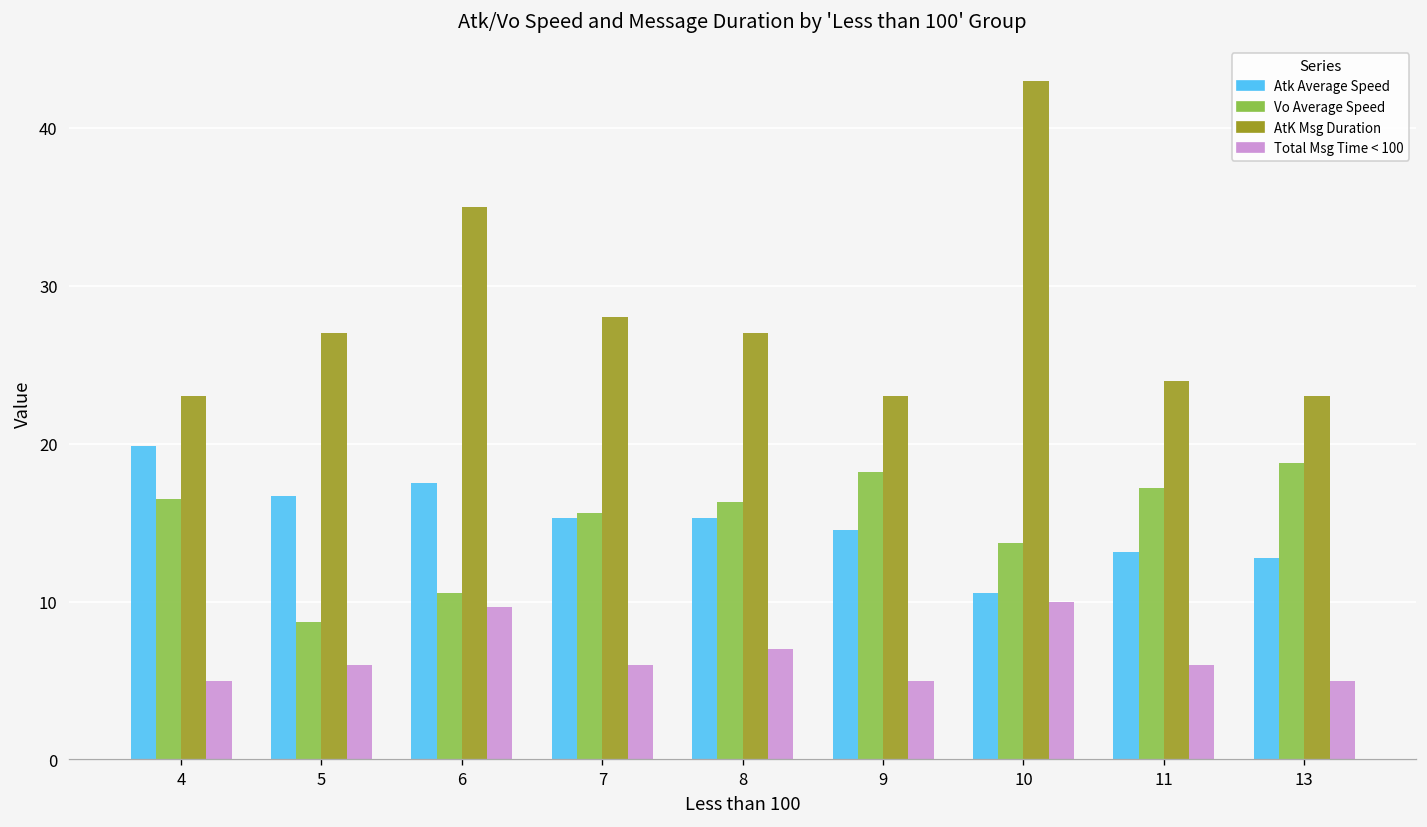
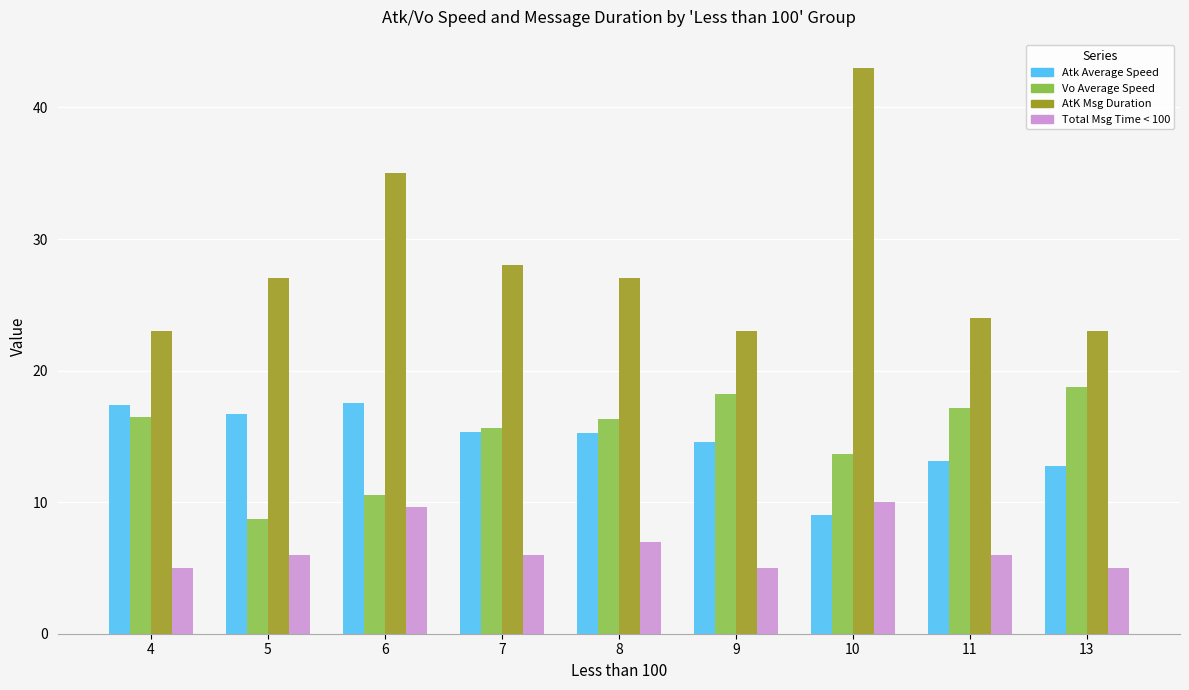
  {
    "Atk Average Speed": {
-     "4": 19.8,
+     "4": 17.4,
      "5": 16.7,
      "6": 17.5,
      "7": 15.3,
      "8": 15.3,
      "9": 14.5,
-     "10": 10.5,
+     "10": 9.0,
      "11": 13.1,
      "13": 12.8
    },
    "Total Msg Time < 100": {
      "4": 5.0,
      "5": 6.0,
      "6": 9.6,
      "7": 6.0,
      "8": 7.0,
      "9": 5.0,
      "10": 10.0,
      "11": 6.0,
      "13": 5.0
    }
  }
